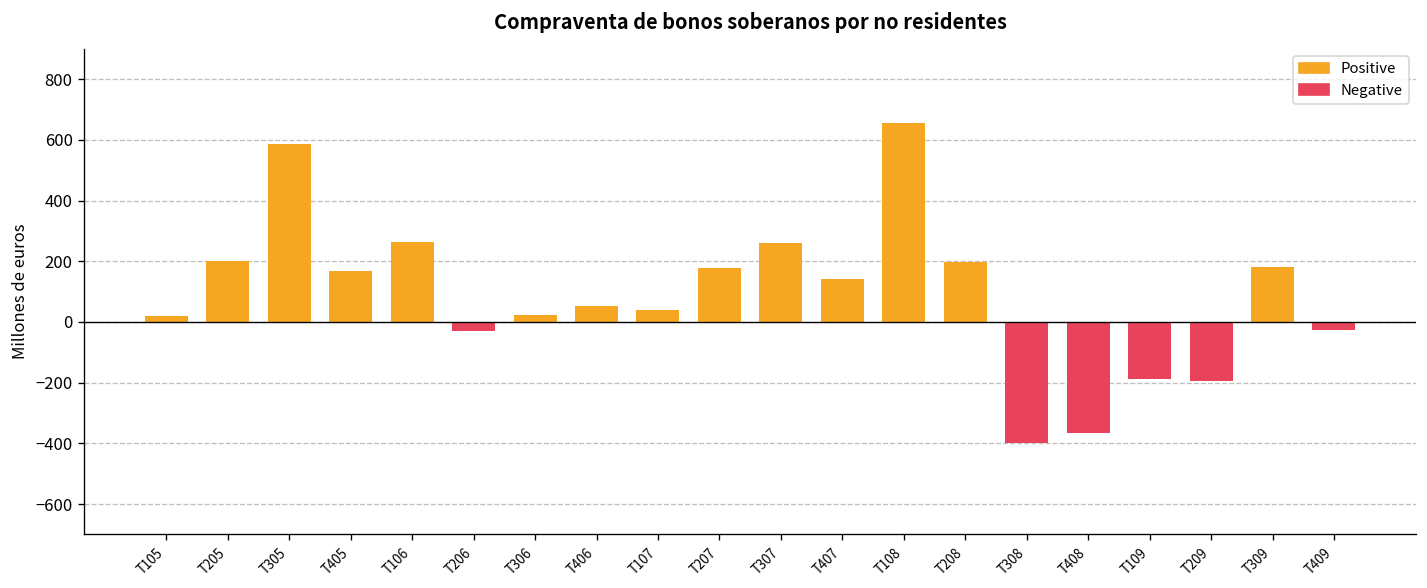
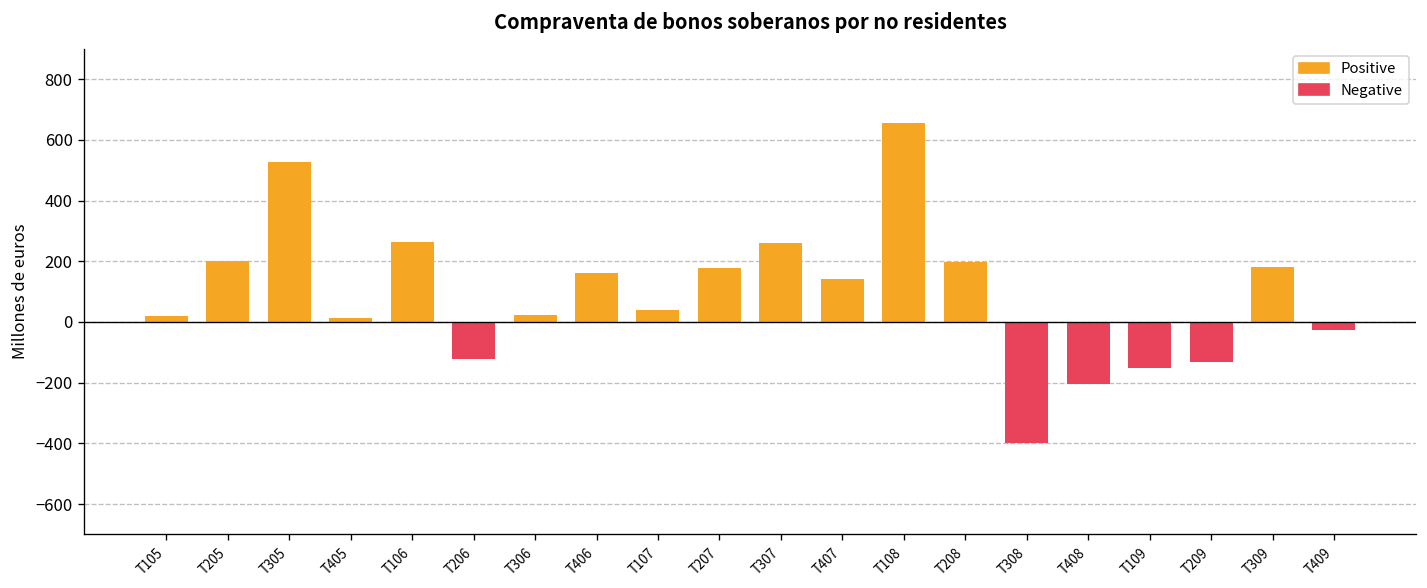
  {
    "T105": 20,
    "T205": 200,
-   "T305": 590,
-   "T405": 170,
+   "T305": 530,
+   "T405": 10,
    "T106": 270,
-   "T206": -30,
+   "T206": -120,
    "T306": 20,
-   "T406": 50,
+   "T406": 160,
    "T107": 40,
    "T207": 180,
    "T307": 260,
    "T407": 140,
    "T108": 660,
    "T208": 200,
    "T308": -400,
-   "T408": -370,
-   "T109": -190,
-   "T209": -190,
+   "T408": -210,
+   "T109": -150,
+   "T209": -130,
    "T309": 180,
    "T409": -30
  }
